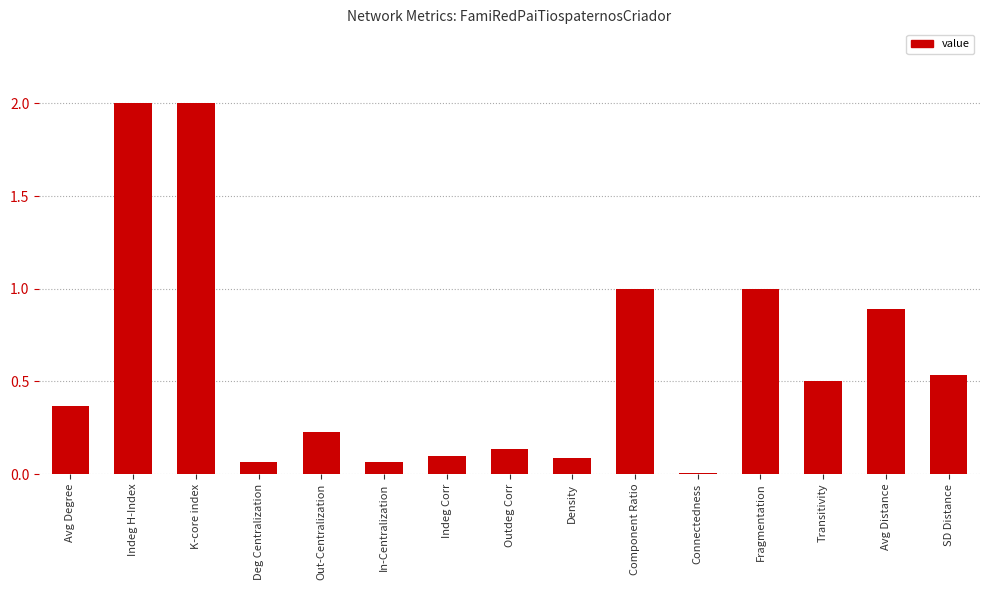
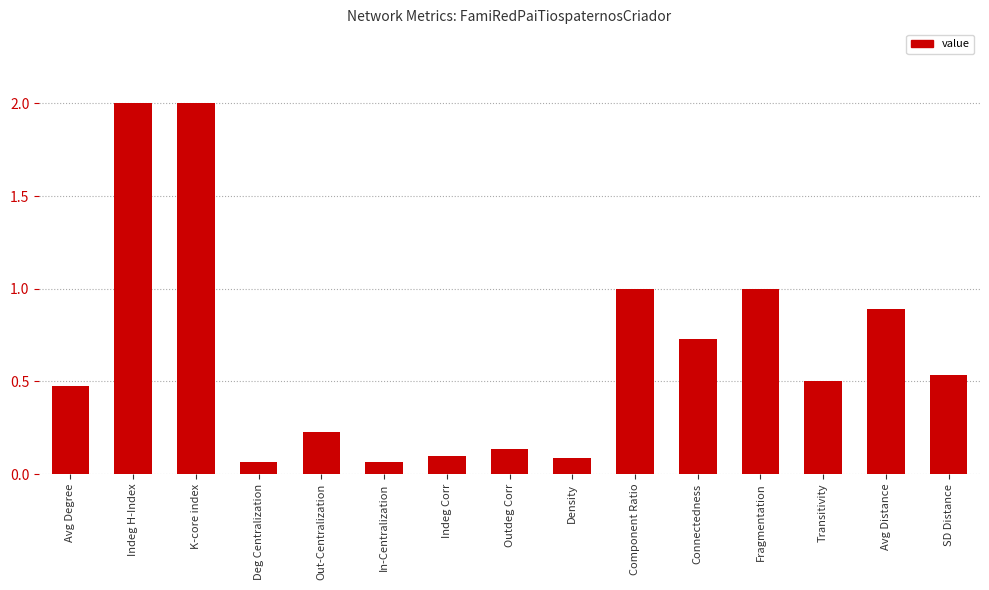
  {
-   "Avg Degree": 0.37,
+   "Avg Degree": 0.47,
    "Indeg H-Index": 2.00,
    "K-core index": 2.00,
    "Deg Centralization": 0.07,
    "Out-Centralization": 0.23,
    "In-Centralization": 0.07,
    "Indeg Corr": 0.10,
    "Outdeg Corr": 0.13,
    "Density": 0.09,
    "Component Ratio": 1.00,
-   "Connectedness": 0.00,
+   "Connectedness": 0.73,
    "Fragmentation": 1.00,
    "Transitivity": 0.50,
    "Avg Distance": 0.89,
    "SD Distance": 0.53
  }
